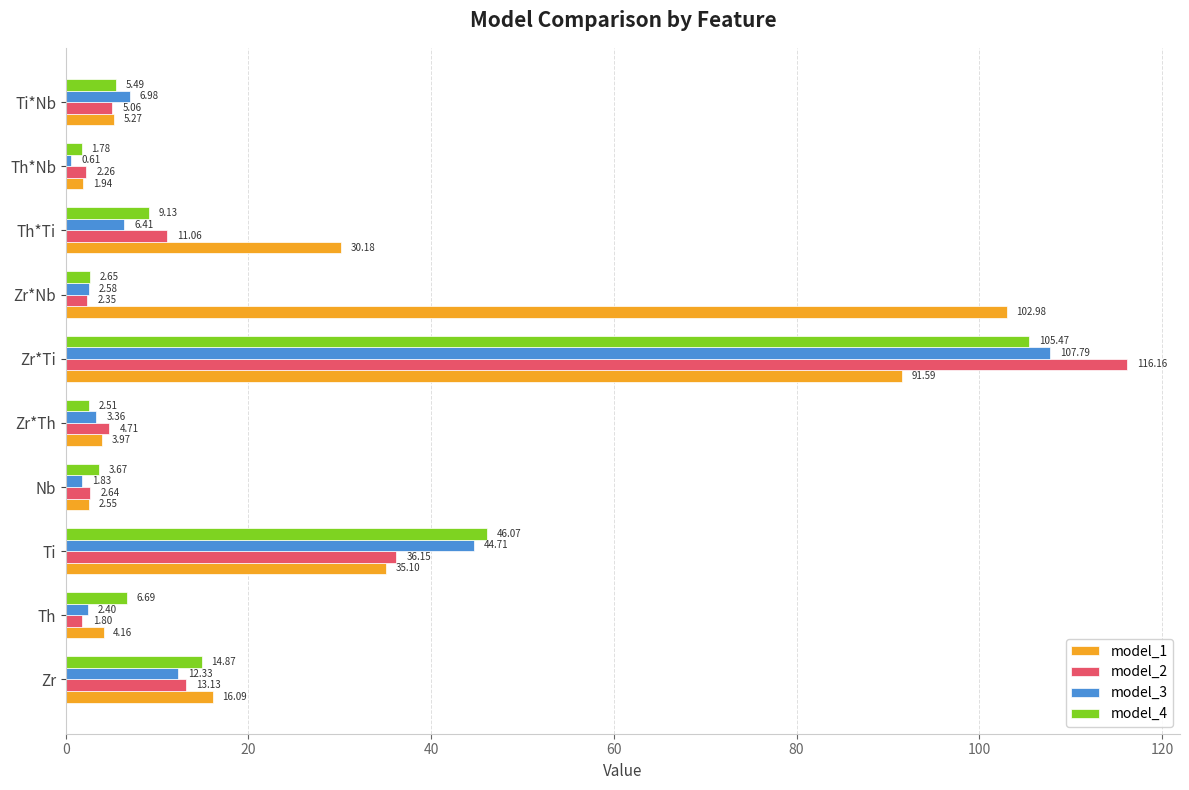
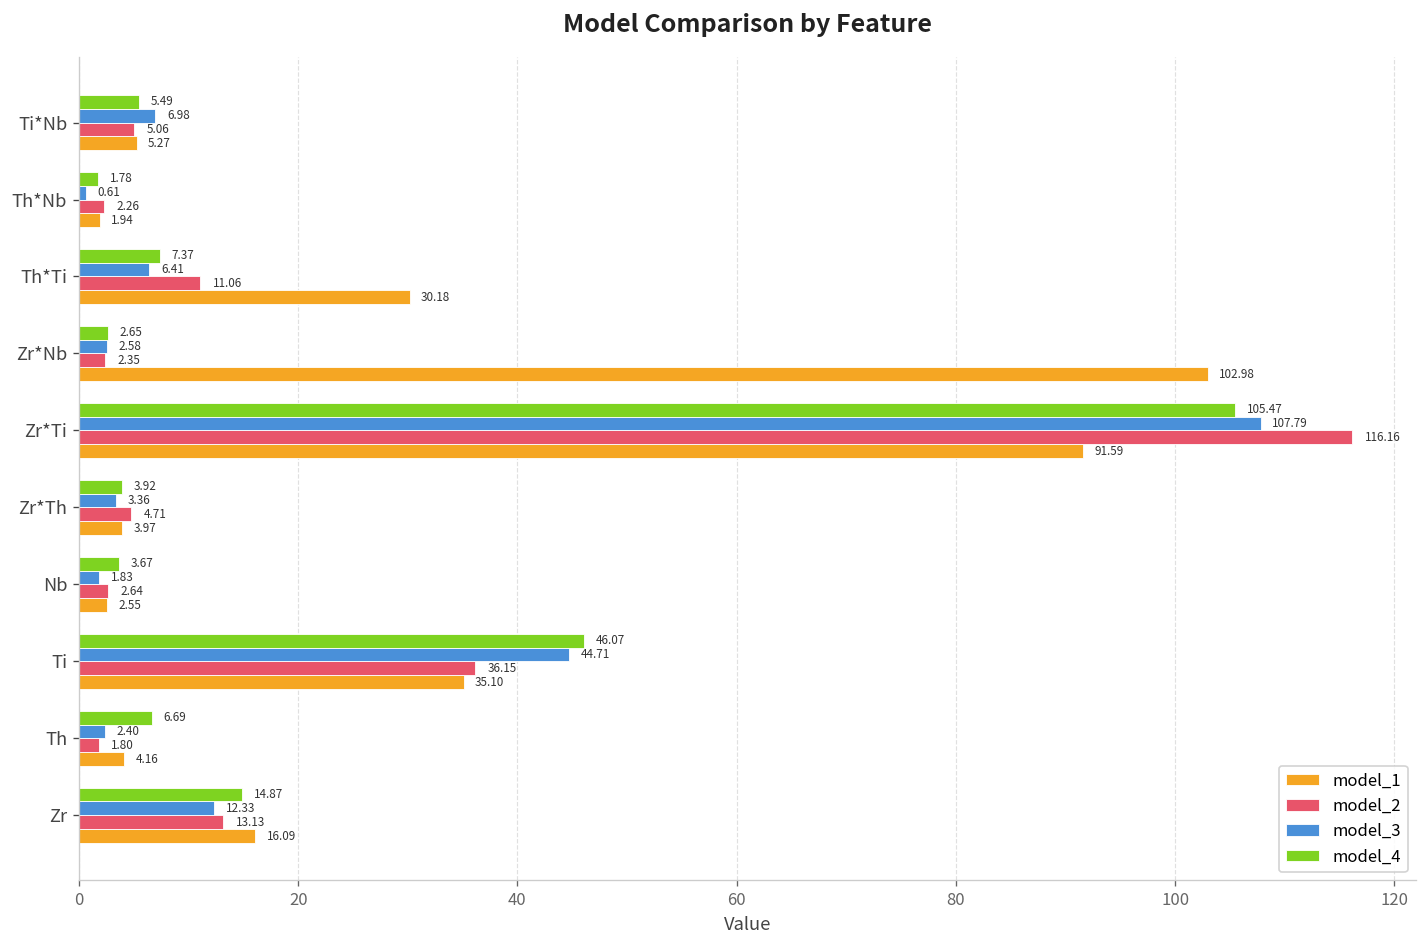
  {
    "model_1": {
      "Ti*Nb": 5.27,
      "Th*Nb": 1.94,
      "Th*Ti": 30.18,
      "Zr*Nb": 102.98,
      "Zr*Ti": 91.59,
      "Zr*Th": 3.97,
      "Nb": 2.55,
      "Ti": 35.10,
      "Th": 4.16,
      "Zr": 16.09
    },
    "model_2": {
      "Ti*Nb": 5.06,
      "Th*Nb": 2.26,
      "Th*Ti": 11.06,
      "Zr*Nb": 2.35,
      "Zr*Ti": 116.16,
      "Zr*Th": 4.71,
      "Nb": 2.64,
      "Ti": 36.15,
      "Th": 1.80,
      "Zr": 13.13
    },
    "model_3": {
      "Ti*Nb": 6.98,
      "Th*Nb": 0.61,
      "Th*Ti": 6.41,
      "Zr*Nb": 2.58,
      "Zr*Ti": 107.79,
      "Zr*Th": 3.36,
      "Nb": 1.83,
      "Ti": 44.71,
      "Th": 2.40,
      "Zr": 12.33
    },
    "model_4": {
      "Ti*Nb": 5.49,
      "Th*Nb": 1.78,
-     "Th*Ti": 9.13,
+     "Th*Ti": 7.37,
      "Zr*Nb": 2.65,
      "Zr*Ti": 105.47,
-     "Zr*Th": 2.51,
+     "Zr*Th": 3.92,
      "Nb": 3.67,
      "Ti": 46.07,
      "Th": 6.69,
      "Zr": 14.87
    }
  }
